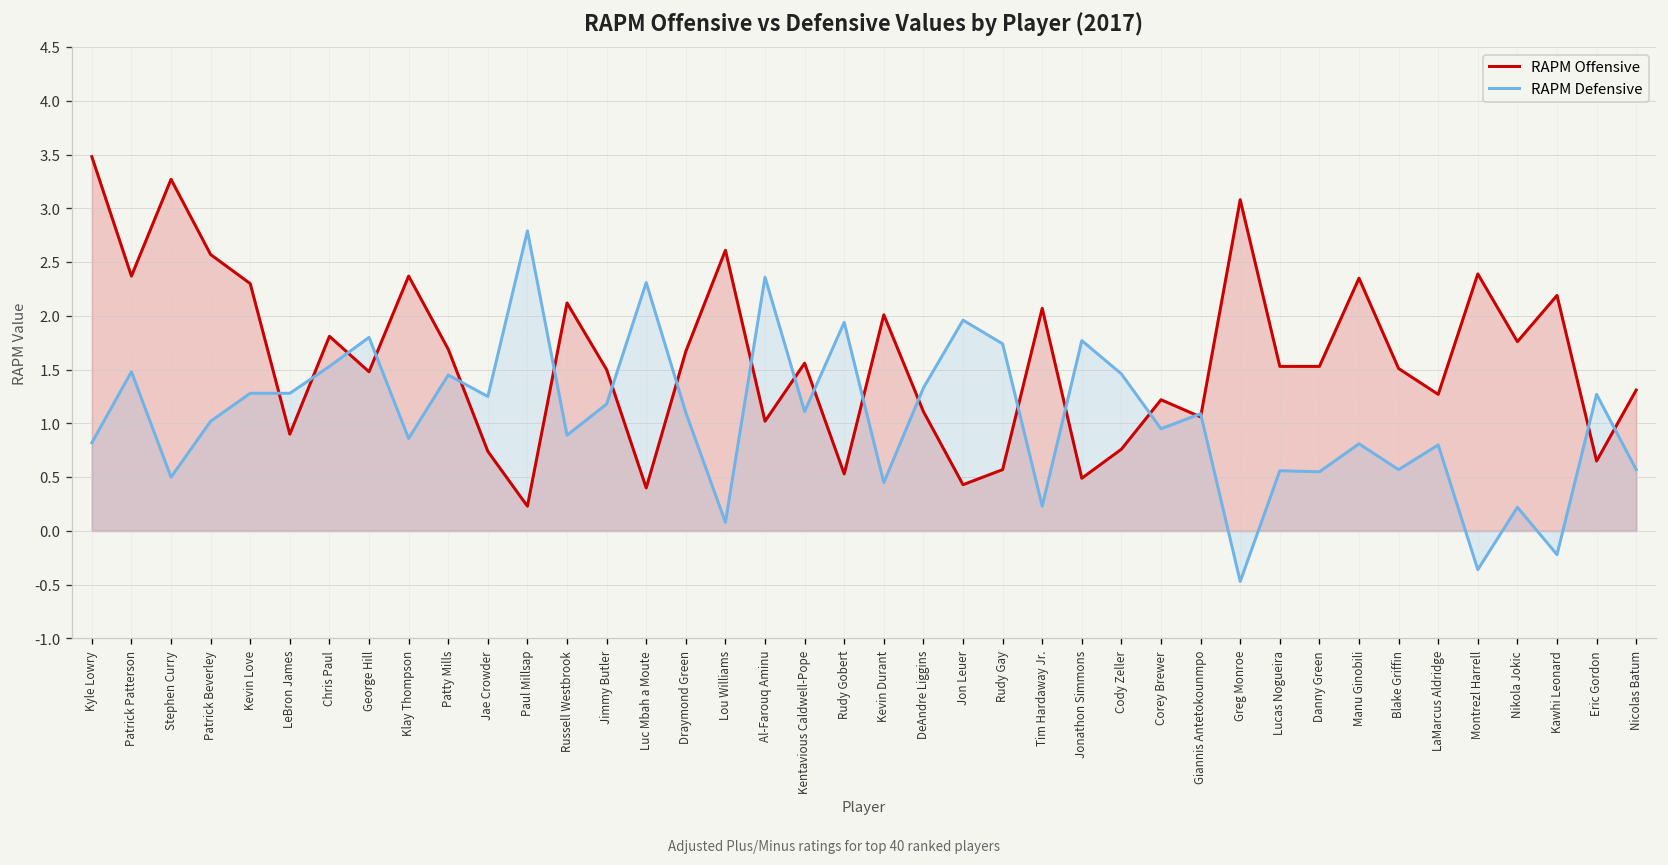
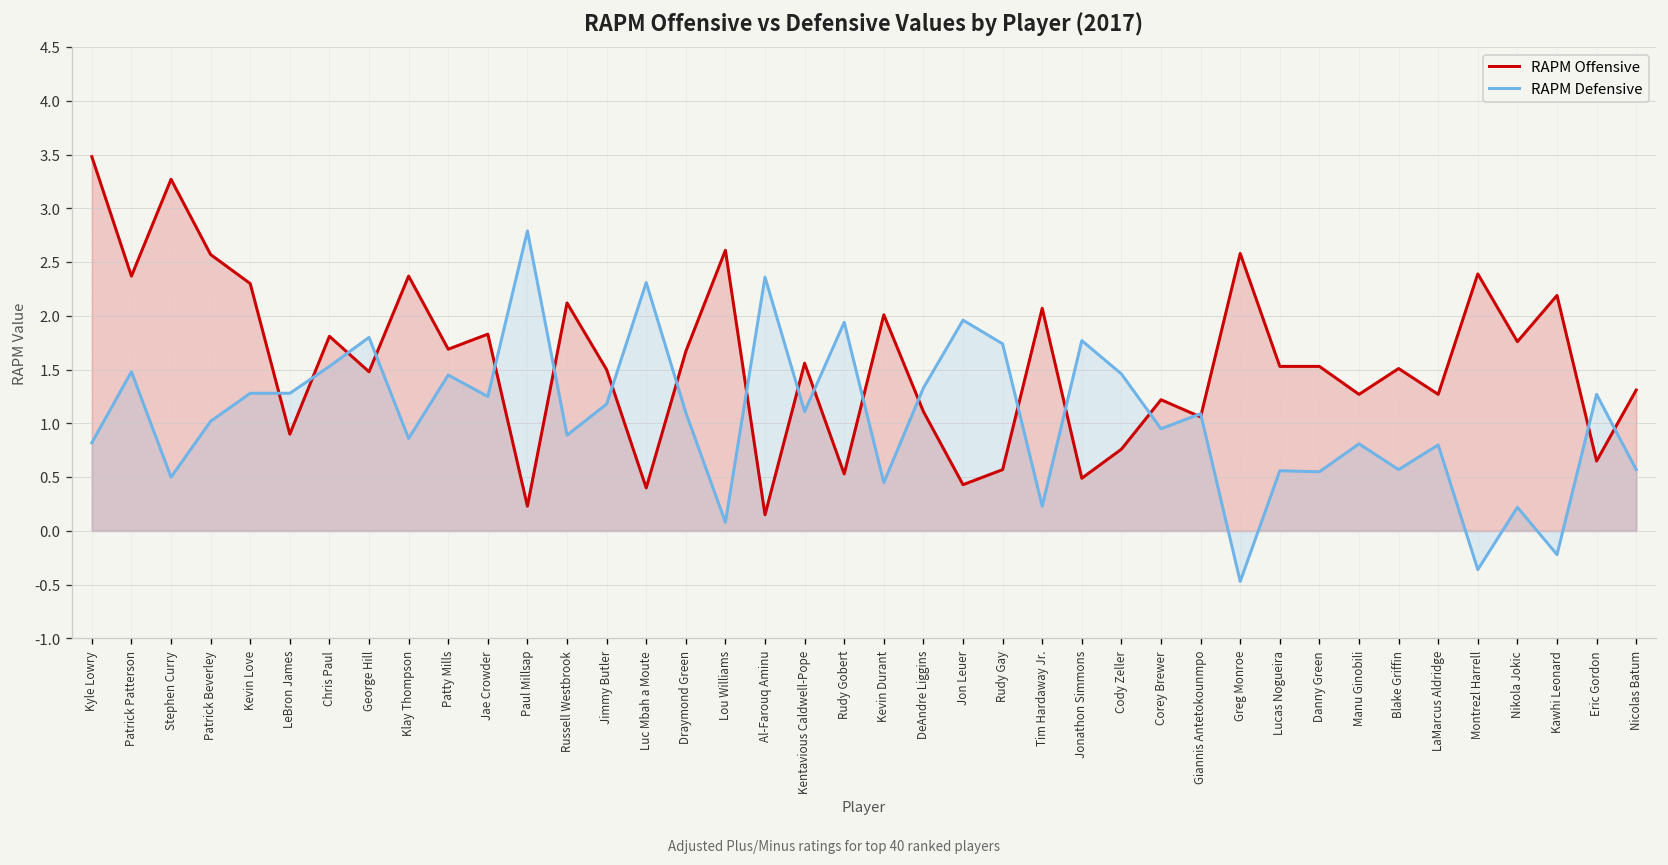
  {
    "RAPM Offensive": {
      "Kyle Lowry": 3.5,
      "Patrick Patterson": 2.4,
      "Stephen Curry": 3.3,
      "Patrick Beverley": 2.6,
      "Kevin Love": 2.3,
      "LeBron James": 0.9,
      "Chris Paul": 1.8,
      "George Hill": 1.5,
      "Klay Thompson": 2.4,
      "Patty Mills": 1.7,
-     "Jae Crowder": 0.7,
+     "Jae Crowder": 1.8,
      "Paul Millsap": 0.2,
      "Russell Westbrook": 2.1,
      "Jimmy Butler": 1.5,
      "Luc Mbah a Moute": 0.4,
      "Draymond Green": 1.7,
      "Lou Williams": 2.6,
-     "Al-Farouq Aminu": 1.0,
+     "Al-Farouq Aminu": 0.2,
      "Kentavious Caldwell-Pope": 1.6,
      "Rudy Gobert": 0.5,
      "Kevin Durant": 2.0,
      "DeAndre Liggins": 1.1,
      "Jon Leuer": 0.4,
      "Rudy Gay": 0.6,
      "Tim Hardaway Jr.": 2.1,
      "Jonathon Simmons": 0.5,
      "Cody Zeller": 0.8,
      "Corey Brewer": 1.2,
      "Giannis Antetokounmpo": 1.1,
-     "Greg Monroe": 3.1,
+     "Greg Monroe": 2.6,
      "Lucas Nogueira": 1.5,
      "Danny Green": 1.5,
-     "Manu Ginobili": 2.4,
+     "Manu Ginobili": 1.3,
      "Blake Griffin": 1.5,
      "LaMarcus Aldridge": 1.3,
      "Montrezl Harrell": 2.4,
      "Nikola Jokic": 1.8,
      "Kawhi Leonard": 2.2,
      "Eric Gordon": 0.7,
      "Nicolas Batum": 1.3
    }
  }
